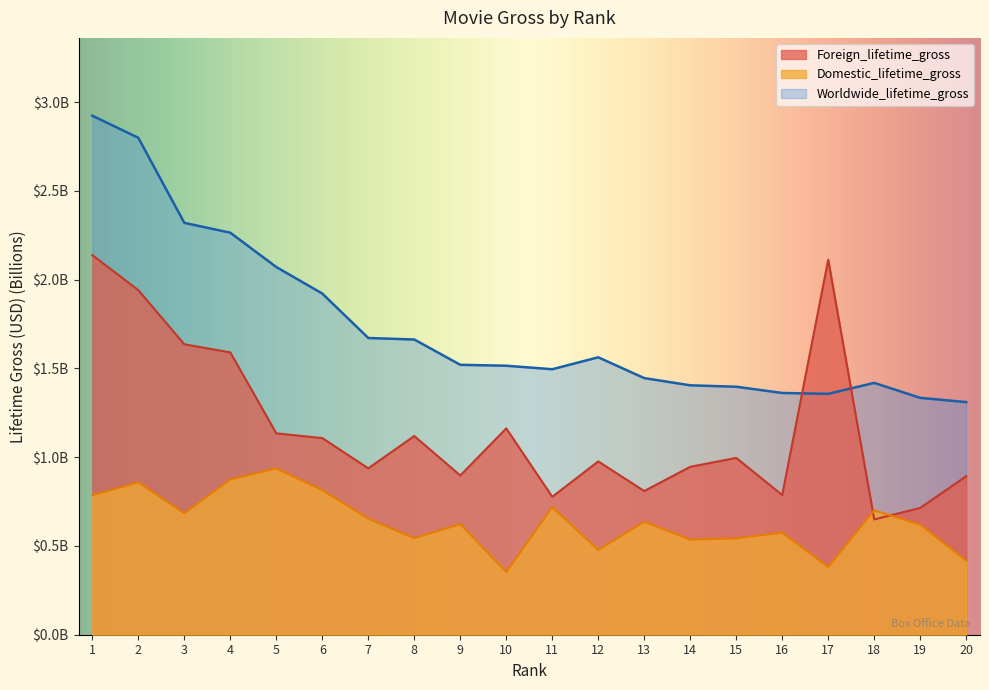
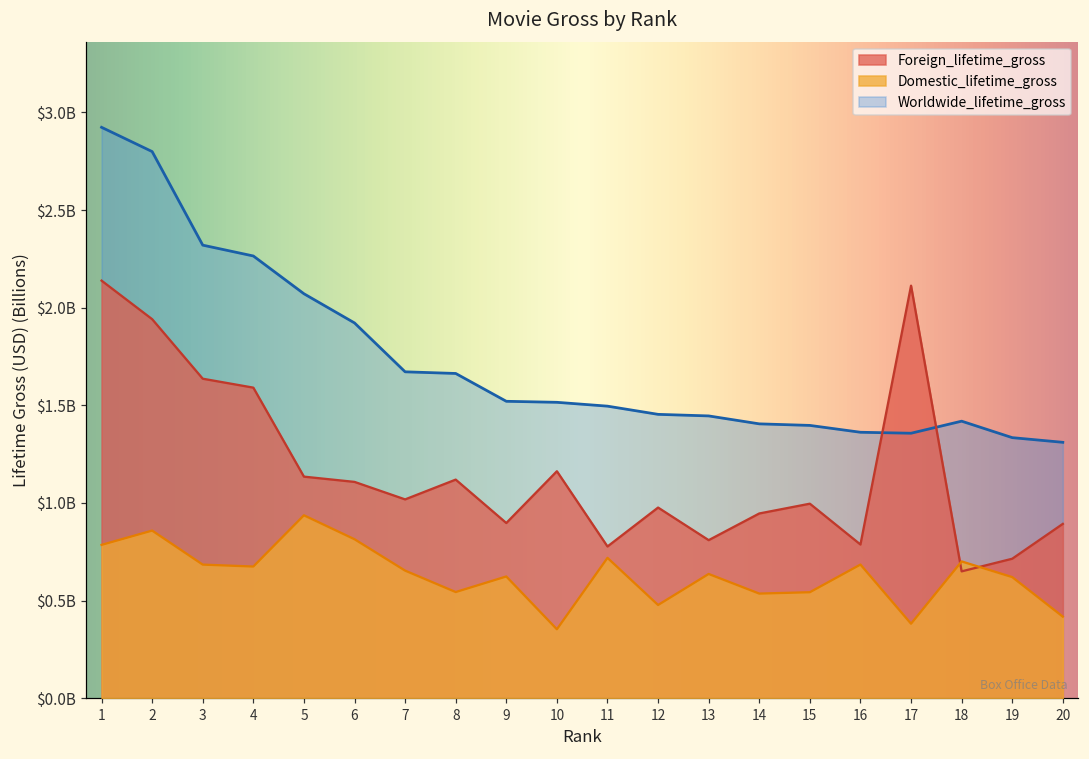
  {
    "Foreign_lifetime_gross": {
      "1": "$2140000000",
      "2": "$1940000000",
      "3": "$1640000000",
      "4": "$1590000000",
      "5": "$1130000000",
      "6": "$1110000000",
-     "7": "$940000000",
+     "7": "$1020000000",
      "8": "$1120000000",
      "9": "$900000000",
      "10": "$1160000000",
      "11": "$780000000",
      "12": "$980000000",
      "13": "$810000000",
      "14": "$950000000",
      "15": "$1000000000",
      "16": "$790000000",
      "17": "$2110000000",
      "18": "$650000000",
      "19": "$710000000",
      "20": "$890000000"
    },
    "Domestic_lifetime_gross": {
      "1": "$790000000",
      "2": "$860000000",
      "3": "$680000000",
-     "4": "$870000000",
+     "4": "$670000000",
      "5": "$940000000",
      "6": "$810000000",
      "7": "$650000000",
      "8": "$540000000",
      "9": "$620000000",
      "10": "$350000000",
      "11": "$720000000",
      "12": "$480000000",
      "13": "$640000000",
      "14": "$540000000",
      "15": "$540000000",
-     "16": "$570000000",
+     "16": "$680000000",
      "17": "$380000000",
      "18": "$700000000",
      "19": "$620000000",
      "20": "$420000000"
    },
    "Worldwide_lifetime_gross": {
      "1": "$2920000000",
      "2": "$2800000000",
      "3": "$2320000000",
      "4": "$2260000000",
      "5": "$2070000000",
      "6": "$1920000000",
      "7": "$1670000000",
      "8": "$1660000000",
      "9": "$1520000000",
      "10": "$1520000000",
      "11": "$1500000000",
-     "12": "$1560000000",
+     "12": "$1450000000",
      "13": "$1450000000",
      "14": "$1410000000",
      "15": "$1400000000",
      "16": "$1360000000",
      "17": "$1360000000",
      "18": "$1420000000",
      "19": "$1330000000",
      "20": "$1310000000"
    }
  }
